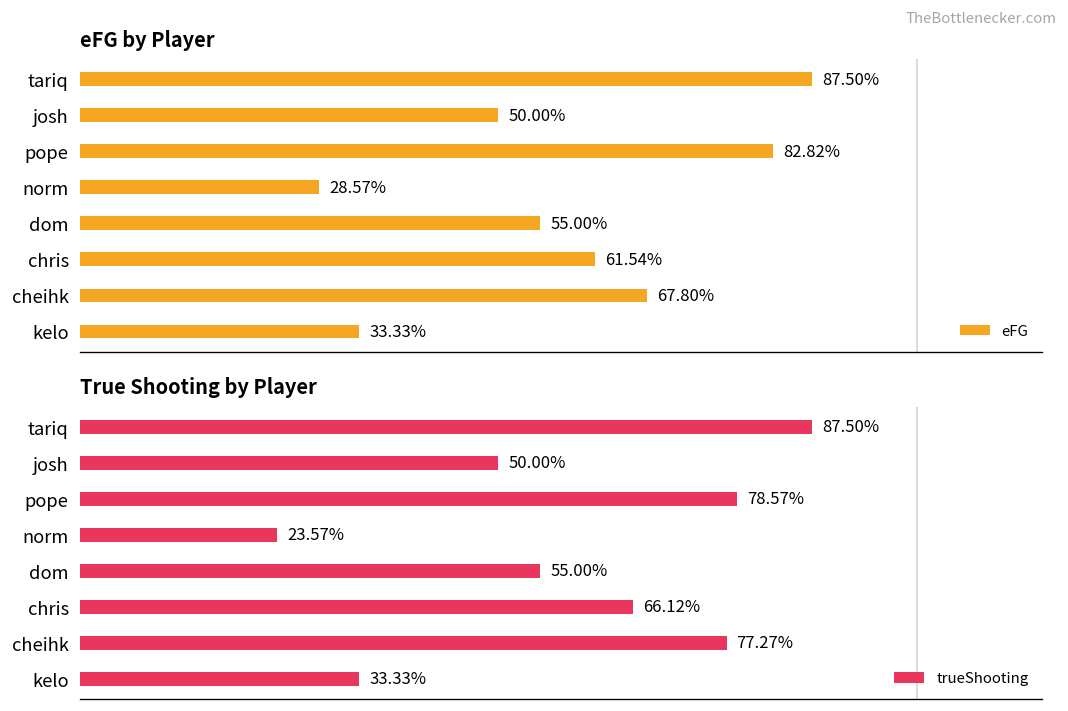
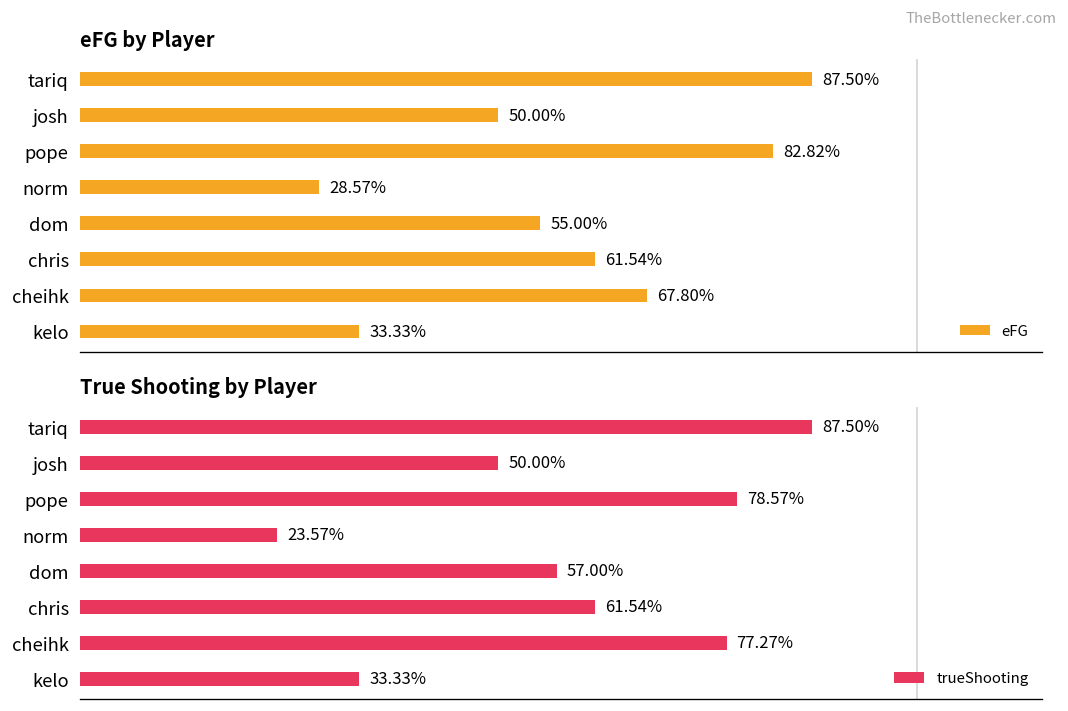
  {
    "eFG by Player": {
      "tariq": "87.50%",
      "josh": "50.00%",
      "pope": "82.82%",
      "norm": "28.57%",
      "dom": "55.00%",
      "chris": "61.54%",
      "cheihk": "67.80%",
      "kelo": "33.33%"
    },
    "True Shooting by Player": {
      "tariq": "87.50%",
      "josh": "50.00%",
      "pope": "78.57%",
      "norm": "23.57%",
-     "dom": "55.00%",
-     "chris": "66.12%",
+     "dom": "57.00%",
+     "chris": "61.54%",
      "cheihk": "77.27%",
      "kelo": "33.33%"
    }
  }
